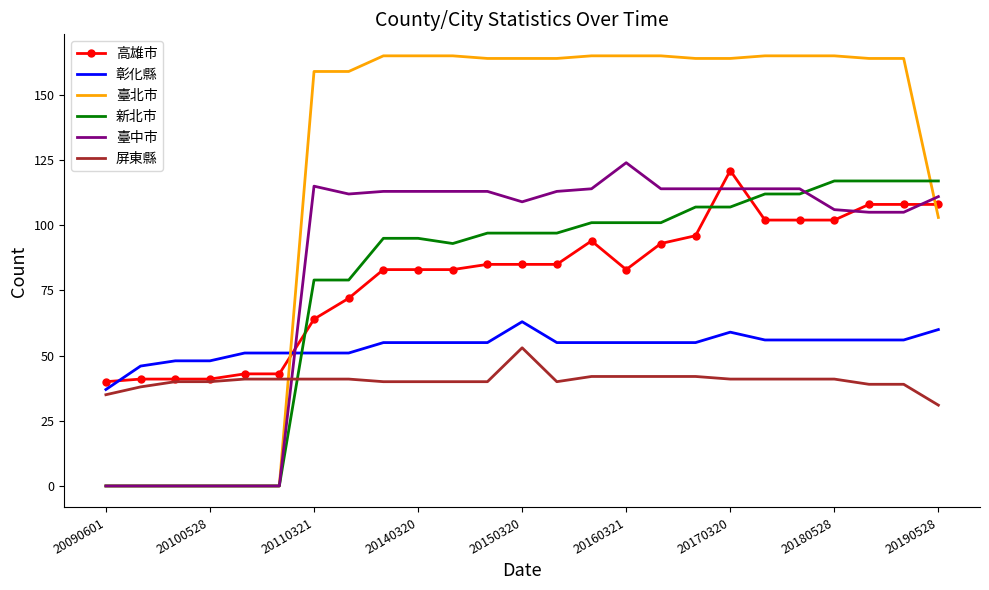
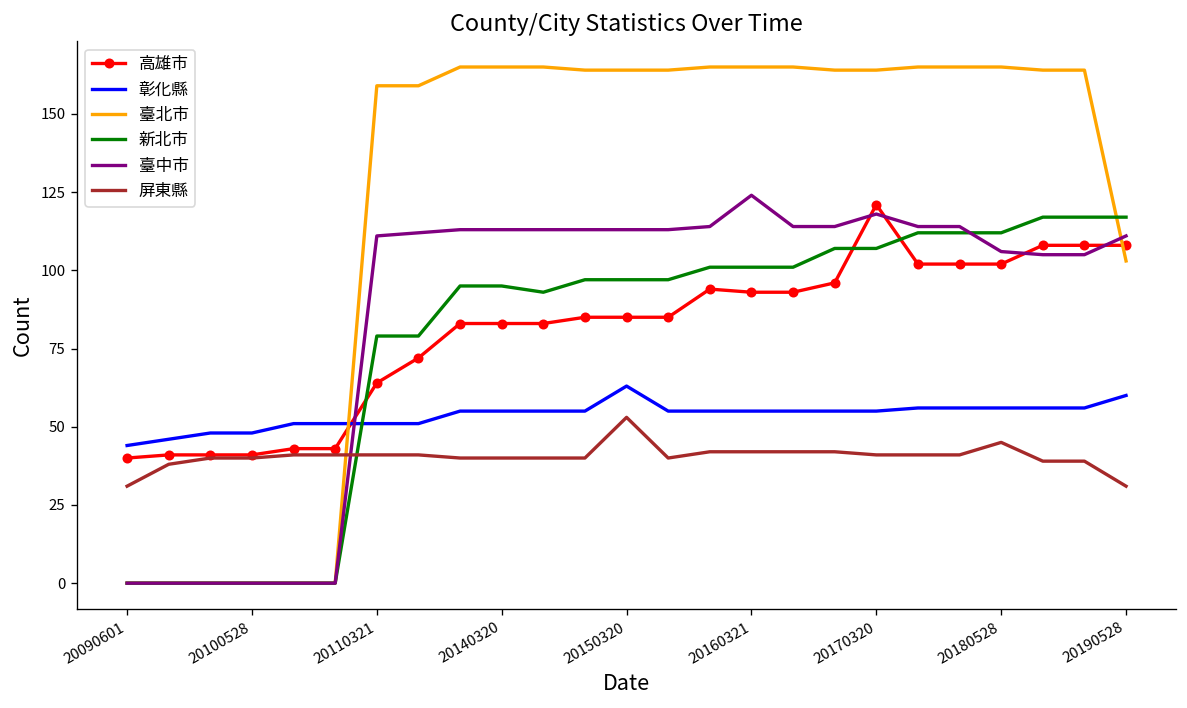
  {
    "高雄市": {
      "20090601": 40,
      "20100528": 41,
      "20110321": 64,
      "20140320": 83,
      "20150320": 85,
-     "20160321": 83,
+     "20160321": 93,
      "20170320": 121,
      "20180528": 102,
      "20190528": 108
    },
    "彰化縣": {
-     "20090601": 37,
+     "20090601": 44,
      "20100528": 48,
      "20110321": 51,
      "20140320": 55,
      "20150320": 63,
      "20160321": 55,
-     "20170320": 59,
+     "20170320": 55,
      "20180528": 56,
      "20190528": 60
    },
    "臺北市": {
      "20110321": 159,
      "20140320": 165,
      "20150320": 164,
      "20160321": 165,
      "20170320": 164,
      "20180528": 165,
      "20190528": 103
    },
    "新北市": {
      "20110321": 79,
      "20140320": 95,
      "20150320": 97,
      "20160321": 101,
      "20170320": 107,
-     "20180528": 117,
+     "20180528": 112,
      "20190528": 117
    },
    "臺中市": {
-     "20110321": 115,
+     "20110321": 111,
      "20140320": 113,
-     "20150320": 109,
+     "20150320": 113,
      "20160321": 124,
-     "20170320": 114,
+     "20170320": 118,
      "20180528": 106,
      "20190528": 111
    },
    "屏東縣": {
-     "20090601": 35,
+     "20090601": 31,
      "20100528": 40,
      "20110321": 41,
      "20140320": 40,
      "20150320": 53,
      "20160321": 42,
      "20170320": 41,
-     "20180528": 41,
+     "20180528": 45,
      "20190528": 31
    }
  }
